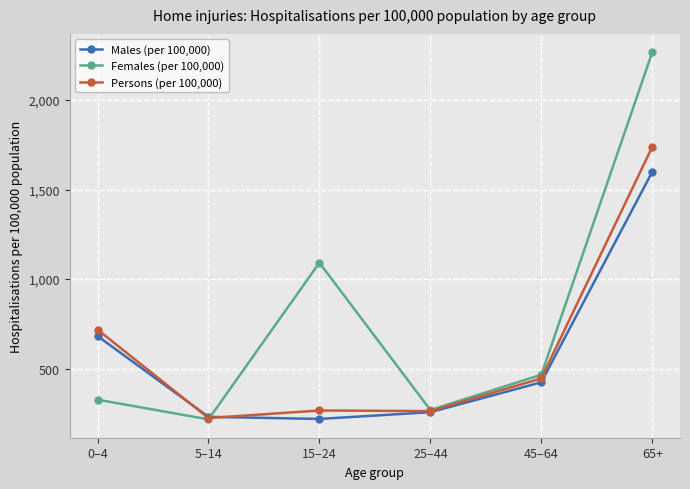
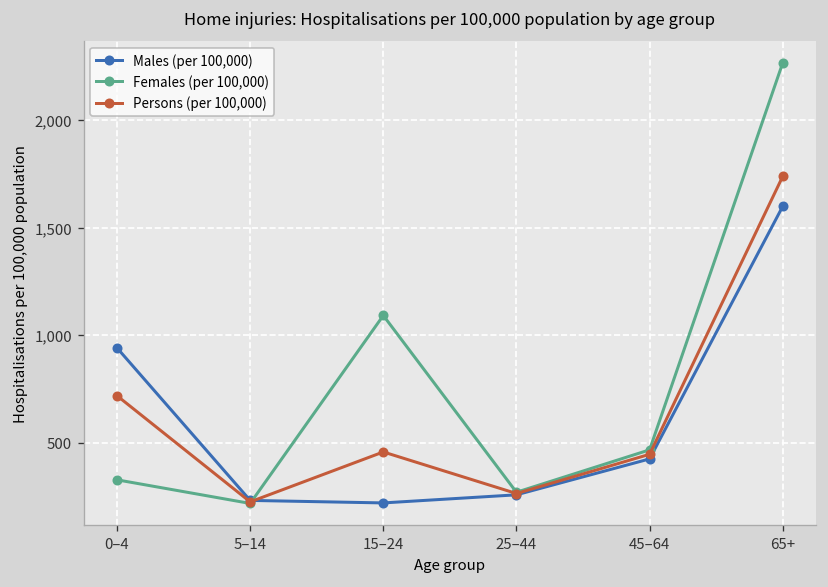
  {
    "Males (per 100,000)": {
-     "0–4": "680",
+     "0–4": "940",
      "15–24": "220",
      "45–64": "420",
      "65+": "1,600"
    },
    "Females (per 100,000)": {
      "0–4": "330",
      "15–24": "1,090",
      "45–64": "470",
      "65+": "2,270"
    },
    "Persons (per 100,000)": {
      "0–4": "720",
-     "15–24": "270",
+     "15–24": "460",
      "45–64": "450",
      "65+": "1,740"
    }
  }
